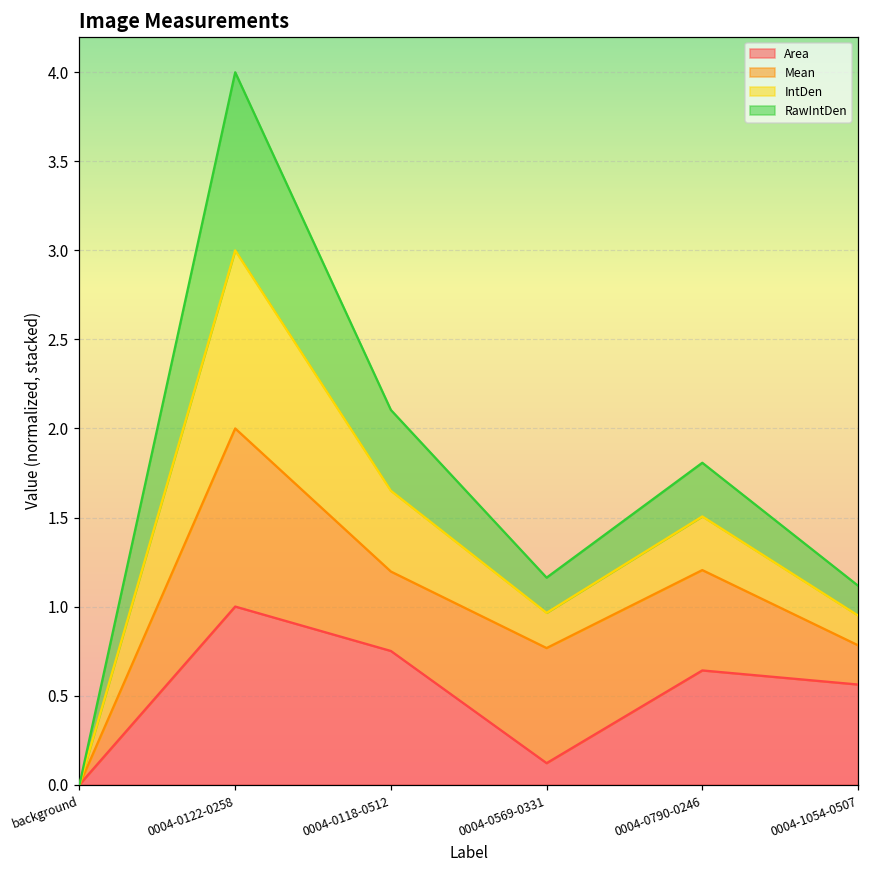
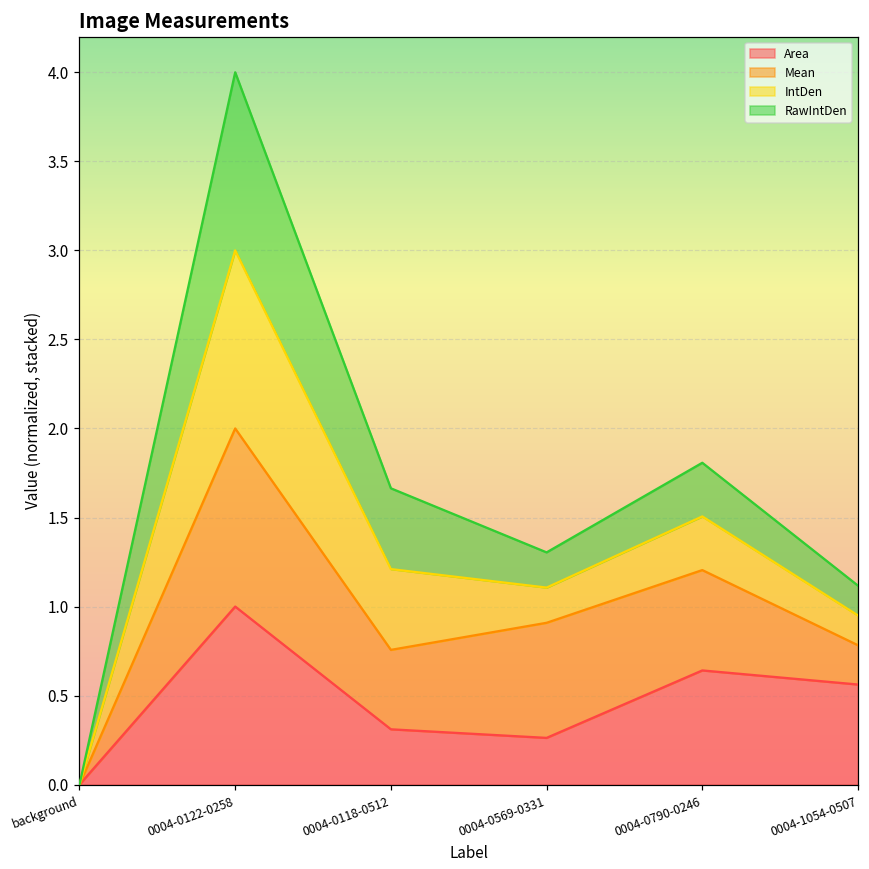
  {
    "Area": {
      "0004-0122-0258": 1.00,
-     "0004-0118-0512": 0.75,
-     "0004-0569-0331": 0.12,
+     "0004-0118-0512": 0.31,
+     "0004-0569-0331": 0.26,
      "0004-0790-0246": 0.64,
      "0004-1054-0507": 0.56
    },
    "RawIntDen": {
      "0004-0122-0258": 1.00,
      "0004-0118-0512": 0.45,
      "0004-0569-0331": 0.20,
      "0004-0790-0246": 0.30,
      "0004-1054-0507": 0.17
    }
  }
